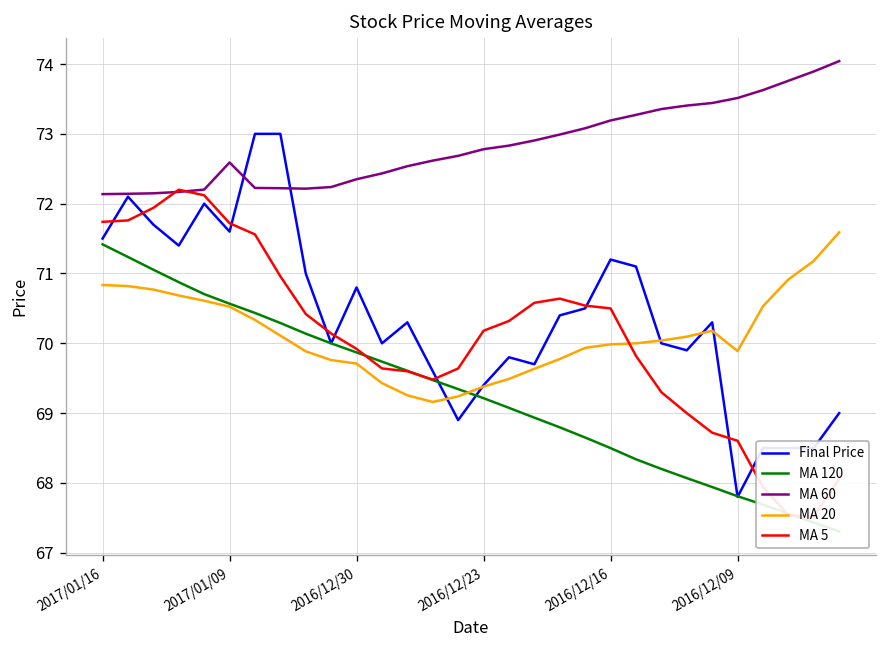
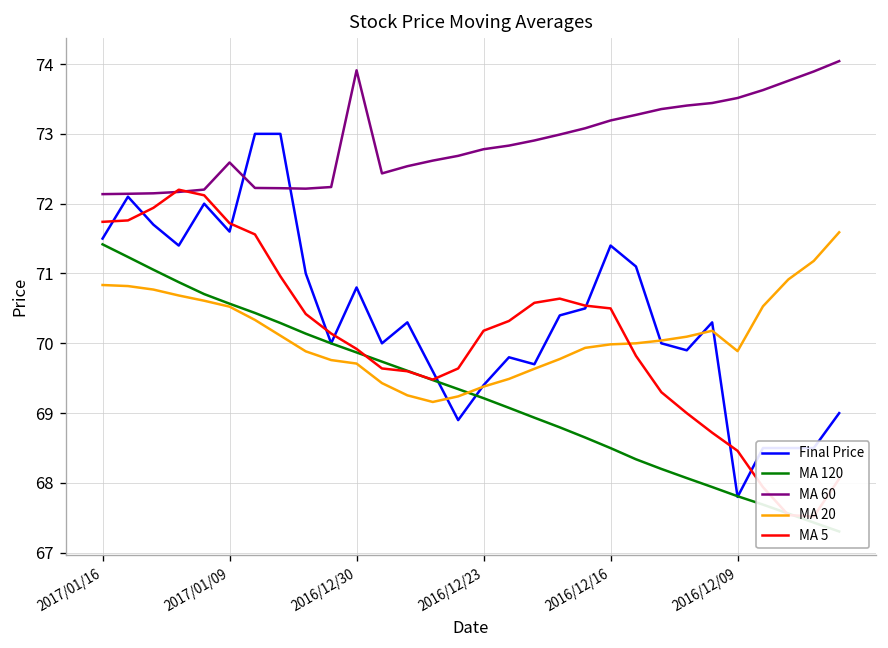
  {
    "Final Price": {
      "2017/01/16": 71.5,
      "2017/01/09": 71.6,
      "2016/12/30": 70.8,
-     "2016/12/16": 71.2
+     "2016/12/16": 71.4
    },
    "MA 120": {
      "2017/01/16": 71.4,
      "2016/12/30": 69.9,
      "2016/12/23": 69.2,
      "2016/12/16": 68.5
    },
    "MA 60": {
      "2017/01/16": 72.1,
      "2017/01/09": 72.6,
-     "2016/12/30": 72.4,
+     "2016/12/30": 73.9,
      "2016/12/23": 72.8,
      "2016/12/16": 73.2,
      "2016/12/09": 73.5
    },
    "MA 20": {
      "2017/01/16": 70.8,
      "2016/12/30": 69.7,
      "2016/12/16": 70.0,
      "2016/12/09": 69.9
    },
    "MA 5": {
      "2017/01/16": 71.7,
      "2017/01/09": 71.7,
      "2016/12/30": 69.9,
      "2016/12/23": 70.2,
      "2016/12/16": 70.5,
-     "2016/12/09": 68.6
+     "2016/12/09": 68.5
    }
  }
